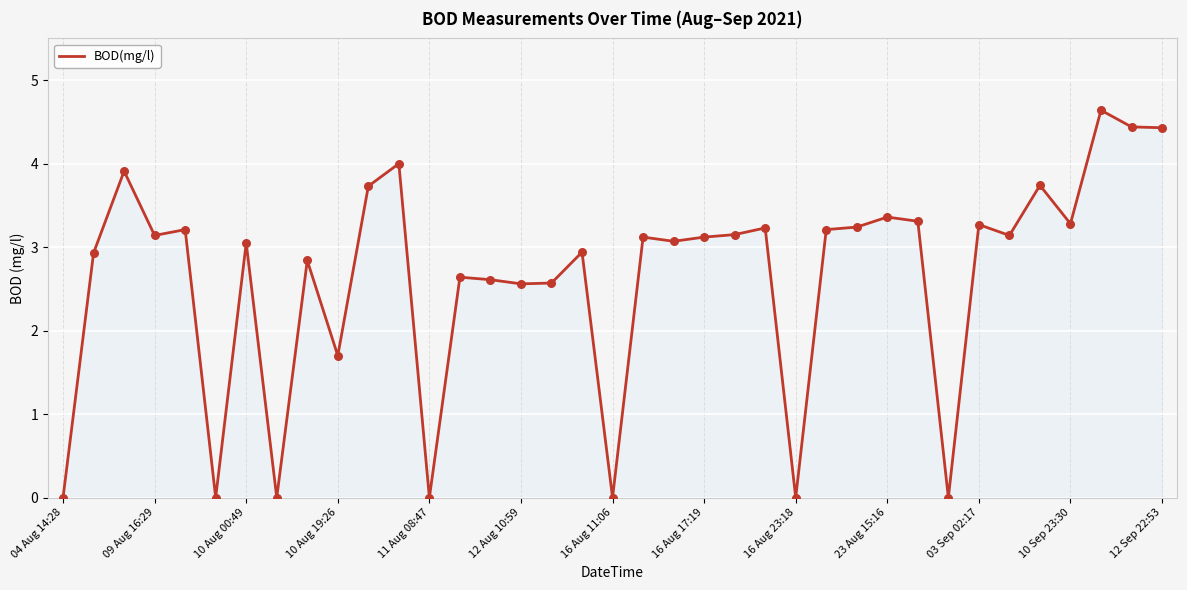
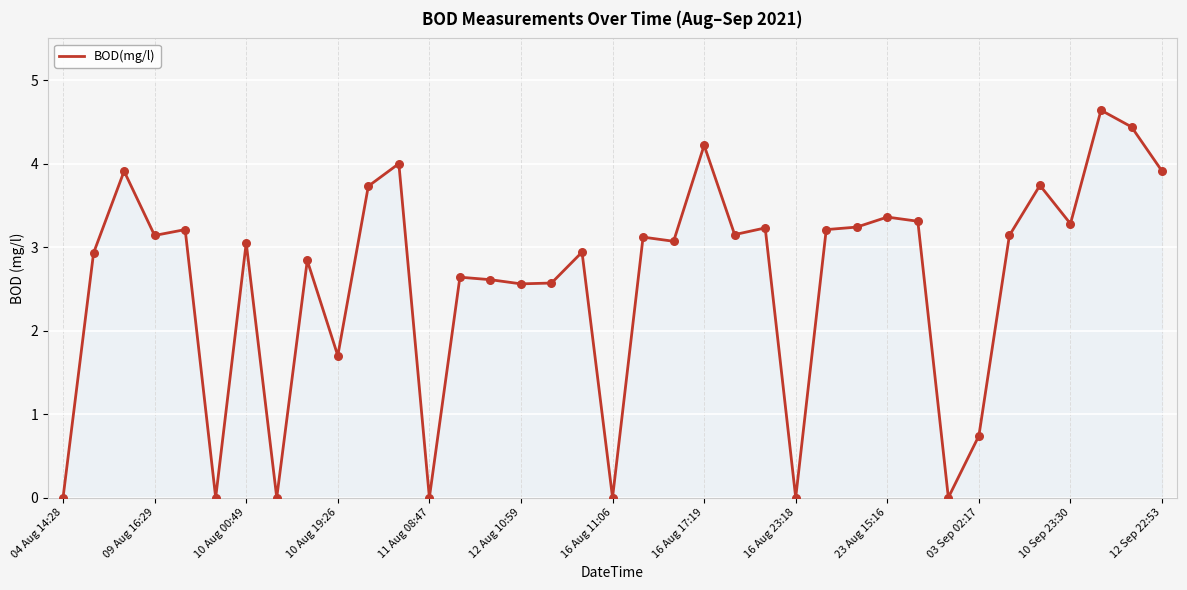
  {
    "04 Aug 14:28": 0.0,
    "09 Aug 16:29": 3.1,
    "10 Aug 00:49": 3.1,
    "10 Aug 19:26": 1.7,
    "11 Aug 08:47": 0.0,
    "12 Aug 10:59": 2.6,
    "16 Aug 11:06": 0.0,
-   "16 Aug 17:19": 3.1,
+   "16 Aug 17:19": 4.2,
    "16 Aug 23:18": 0.0,
    "23 Aug 15:16": 3.4,
-   "03 Sep 02:17": 3.3,
+   "03 Sep 02:17": 0.7,
    "10 Sep 23:30": 3.3,
-   "12 Sep 22:53": 4.4
+   "12 Sep 22:53": 3.9
  }
